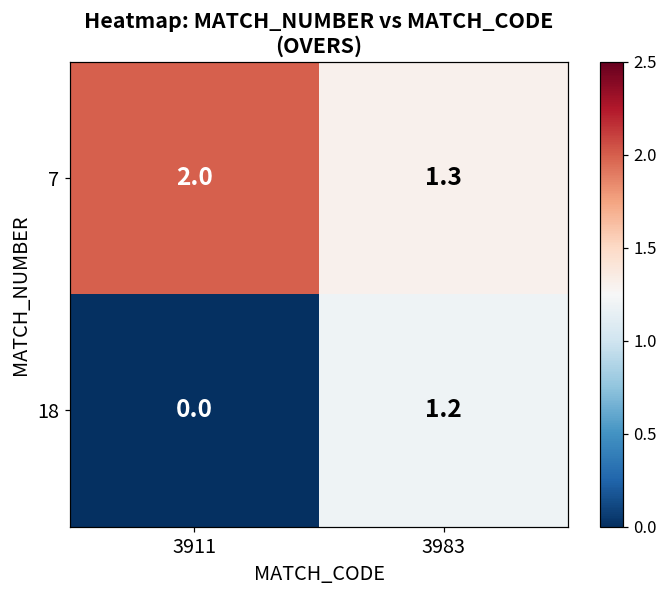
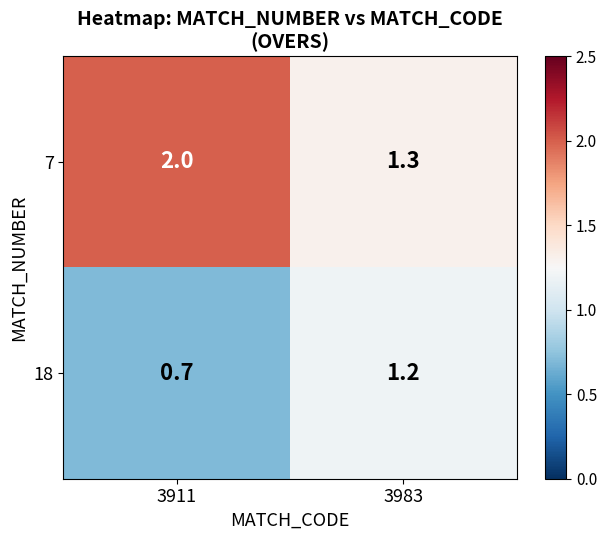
  {
    "7": {
      "3911": 2.0,
      "3983": 1.3
    },
    "18": {
-     "3911": 0.0,
+     "3911": 0.7,
      "3983": 1.2
    }
  }
